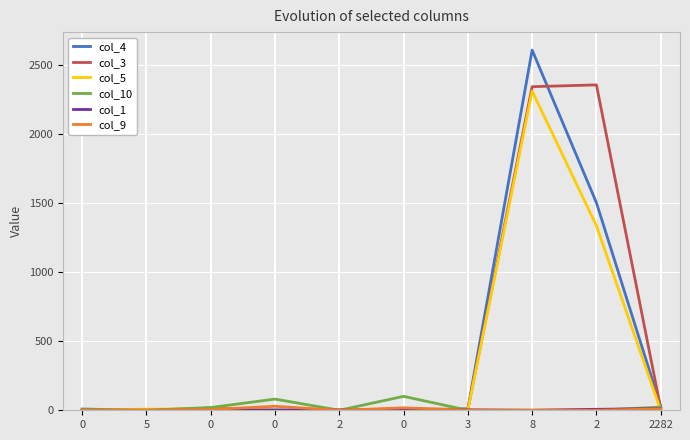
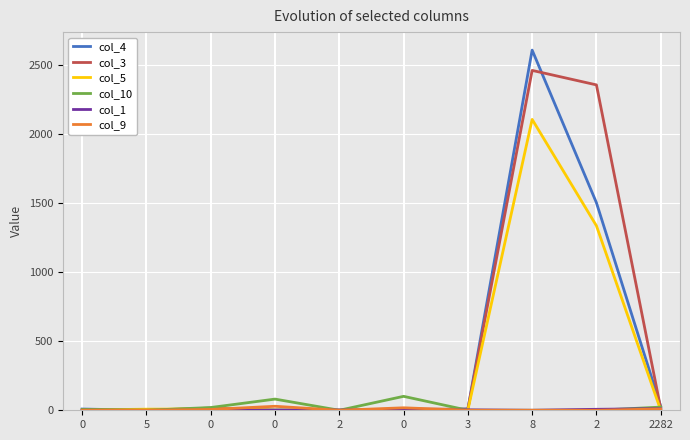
  {
    "col_4": {
      "8": 2610
    },
    "col_3": {
-     "8": 2350
+     "8": 2460
    },
    "col_5": {
-     "8": 2310
+     "8": 2110
    }
  }
